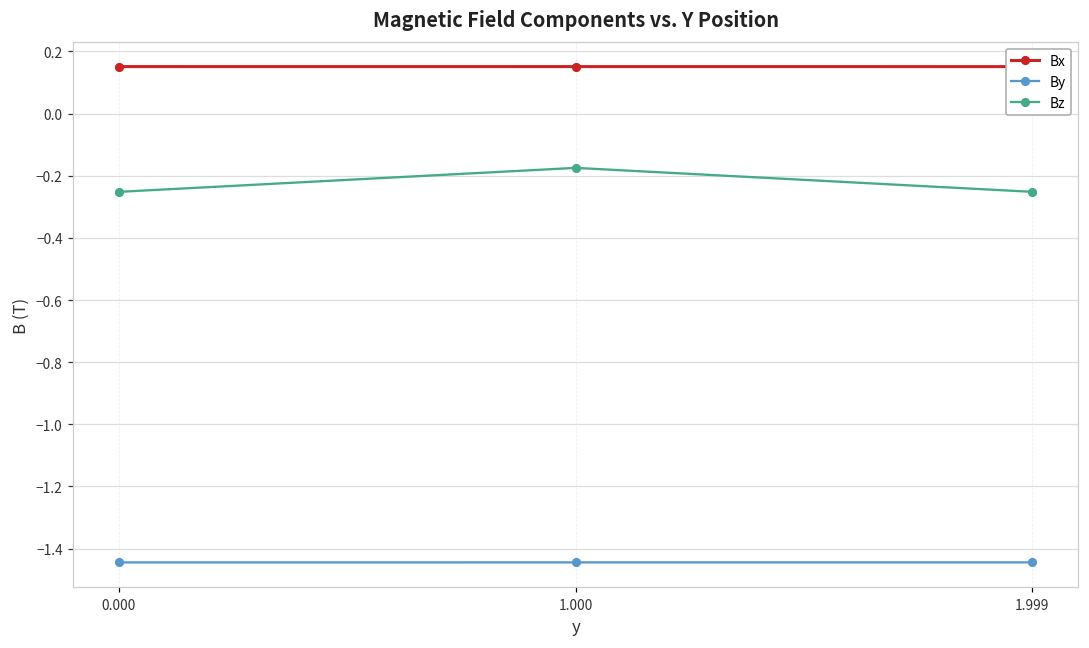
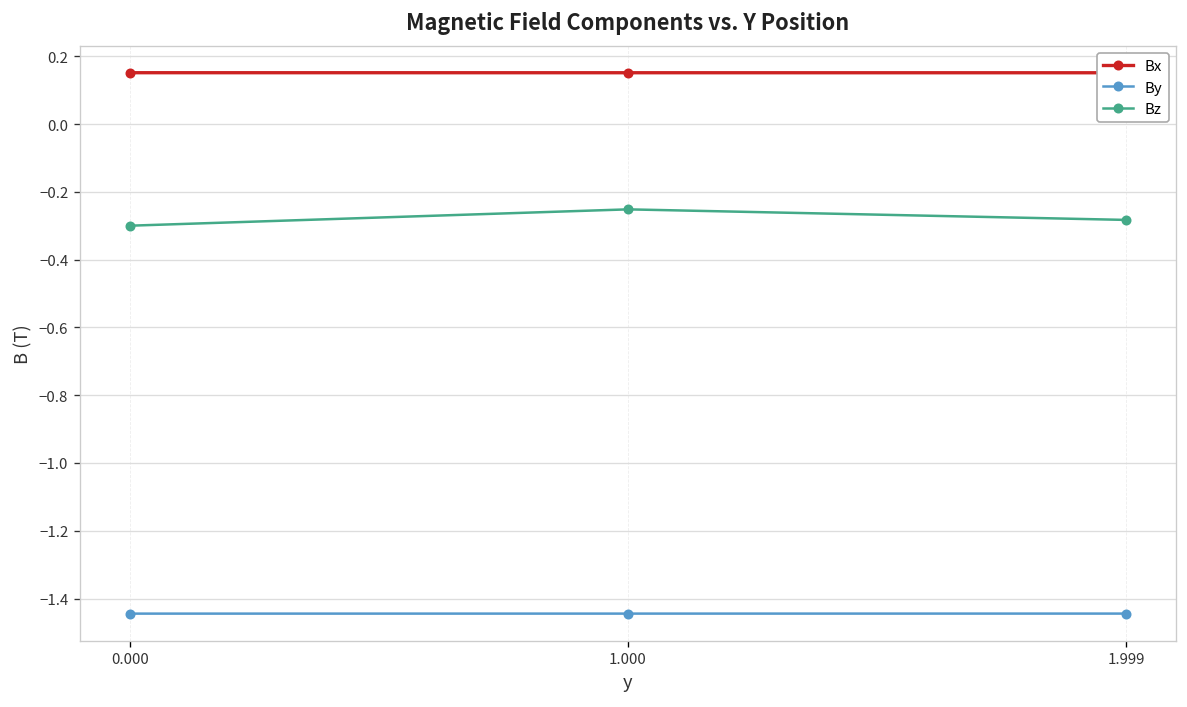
  {
    "Bx": {
      "0.000": 0.15,
      "1.000": 0.15
    },
    "By": {
      "0.000": -1.44,
      "1.000": -1.44,
      "1.999": -1.44
    },
    "Bz": {
-     "0.000": -0.25,
-     "1.000": -0.17,
-     "1.999": -0.25
+     "0.000": -0.30,
+     "1.000": -0.25,
+     "1.999": -0.28
    }
  }
